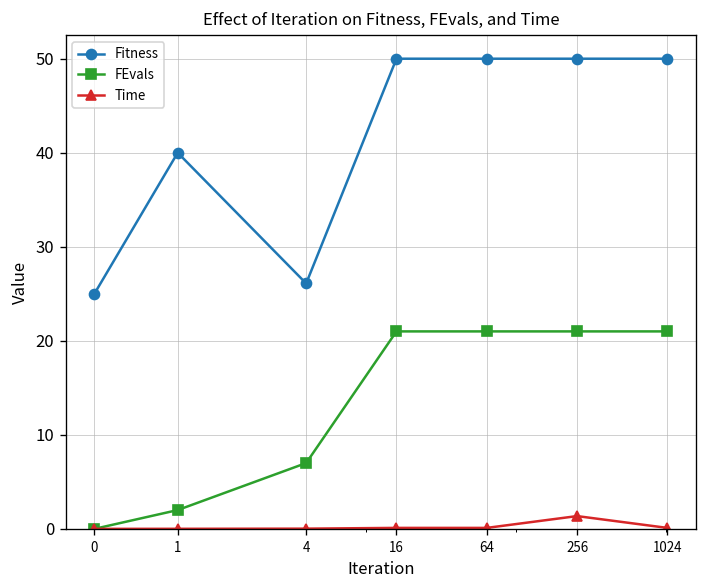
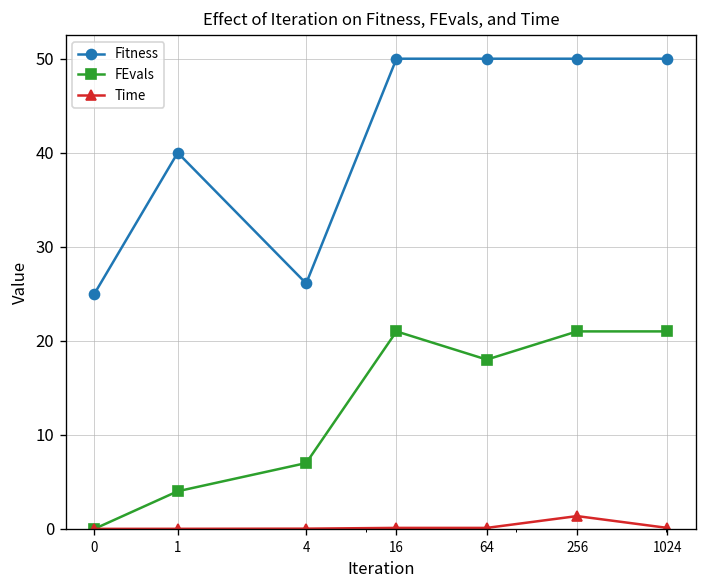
  {
    "Fitness": {
      "0": 25,
      "1": 40,
      "4": 26,
      "16": 50,
      "64": 50,
      "256": 50,
      "1024": 50
    },
    "FEvals": {
-     "1": 2,
+     "1": 4,
      "4": 7,
      "16": 21,
-     "64": 21,
+     "64": 18,
      "256": 21,
      "1024": 21
    },
    "Time": {
      "1": 0,
      "4": 0,
      "16": 0,
      "64": 0,
      "256": 1,
      "1024": 0
    }
  }
